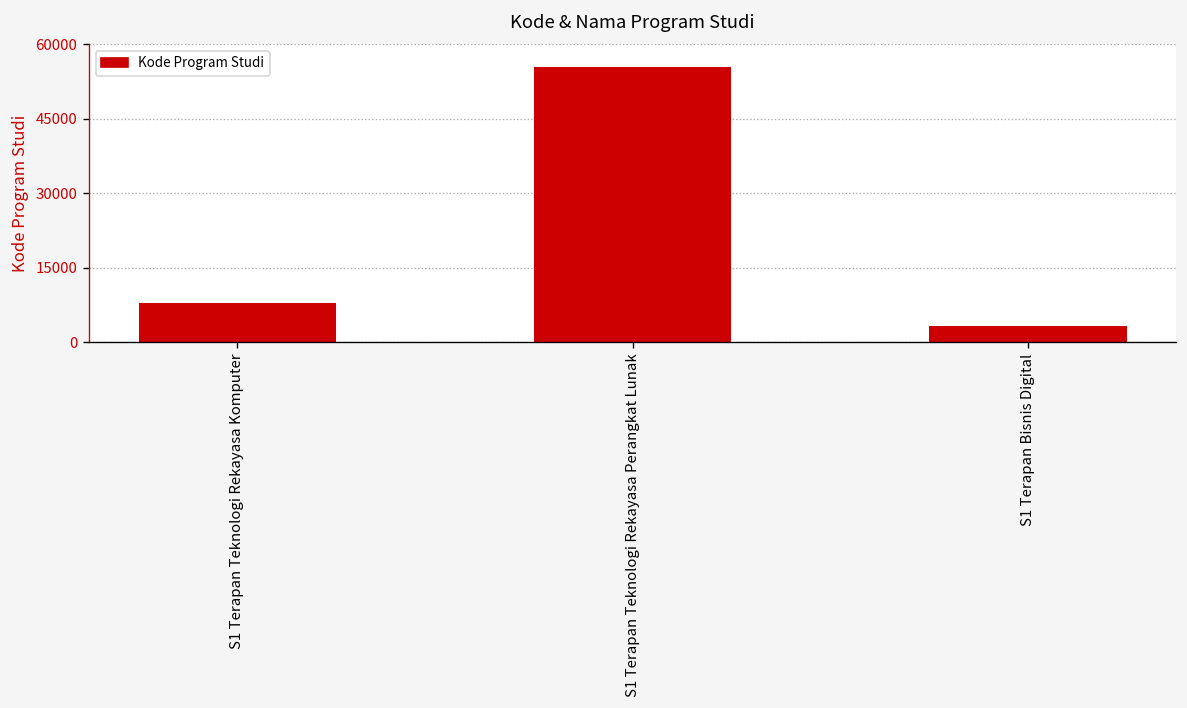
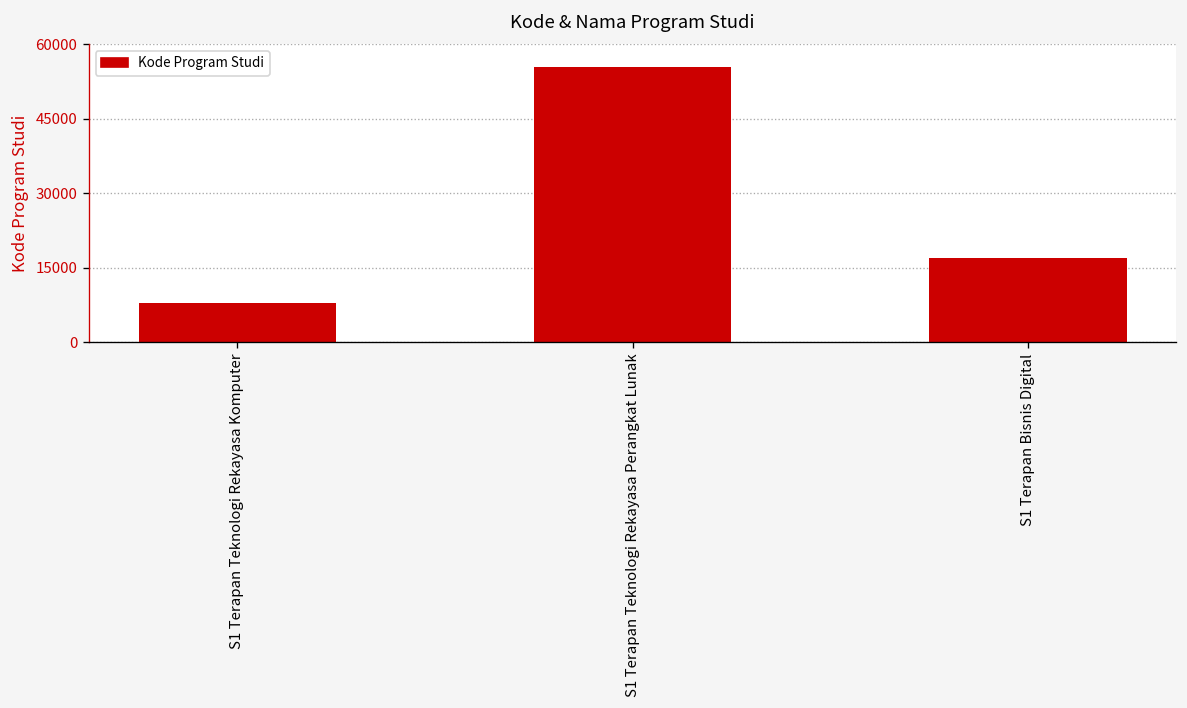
  {
    "S1 Terapan Teknologi Rekayasa Komputer": 8000,
    "S1 Terapan Teknologi Rekayasa Perangkat Lunak": 55000,
-   "S1 Terapan Bisnis Digital": 3000
+   "S1 Terapan Bisnis Digital": 17000
  }
